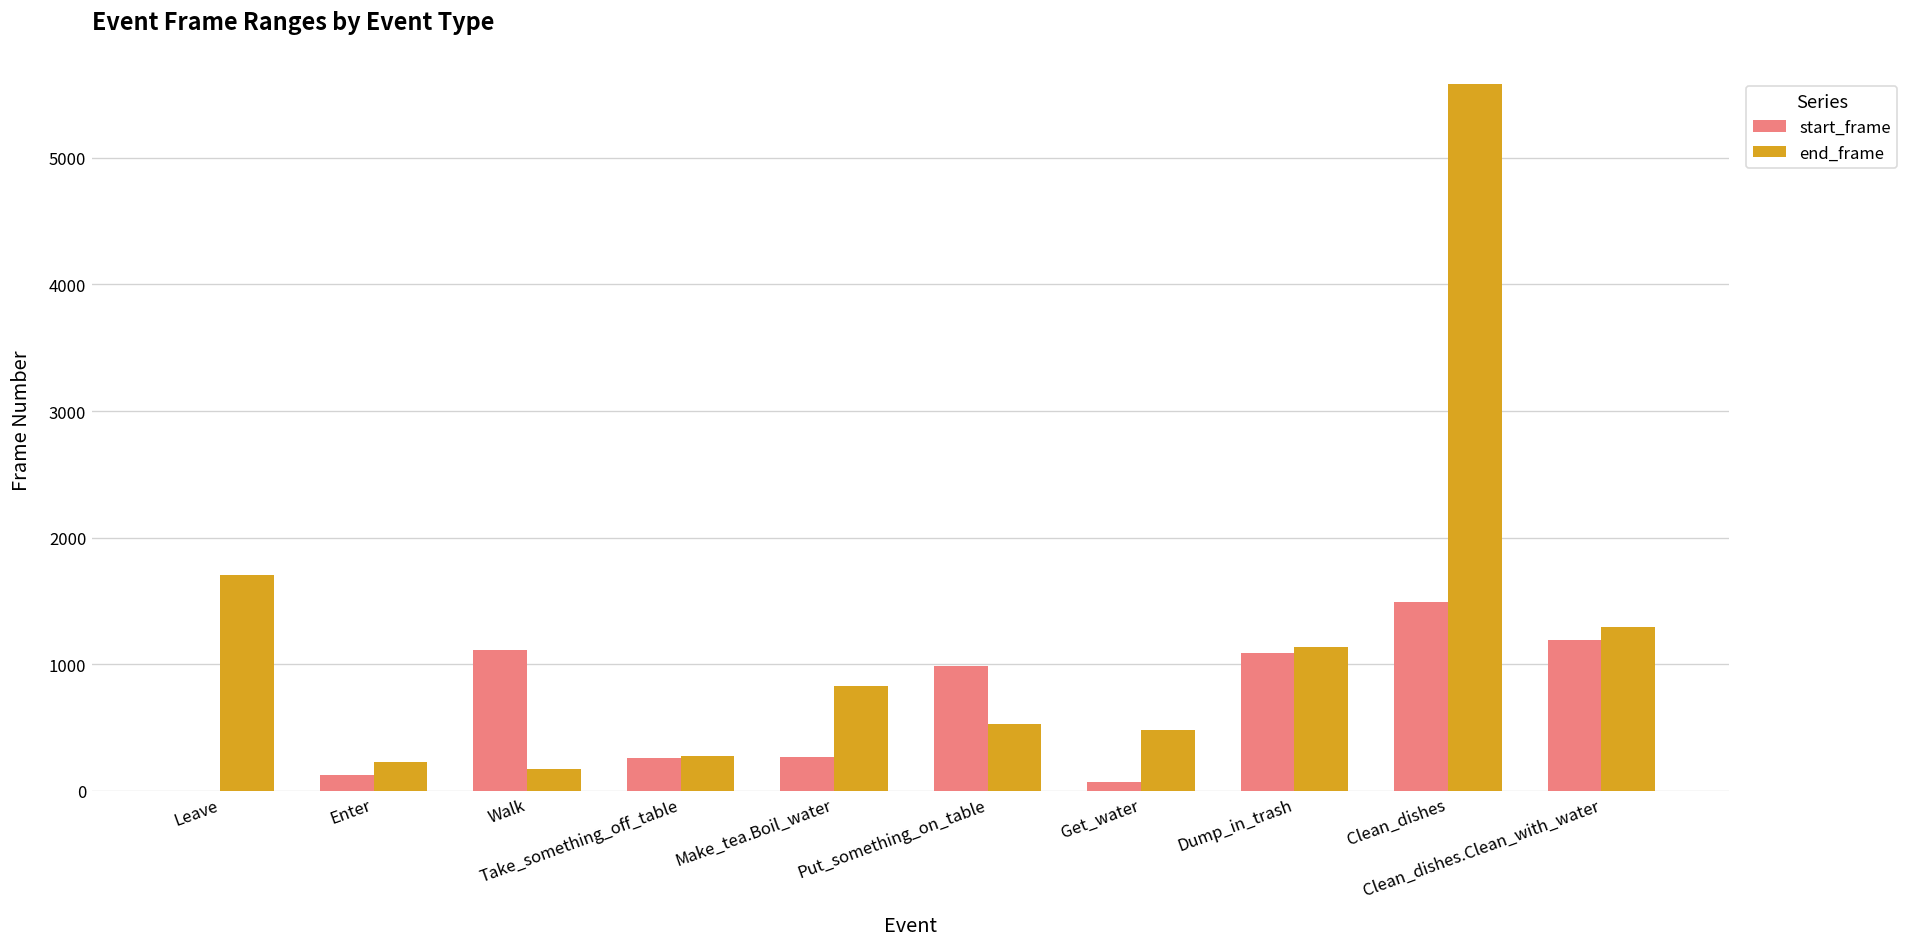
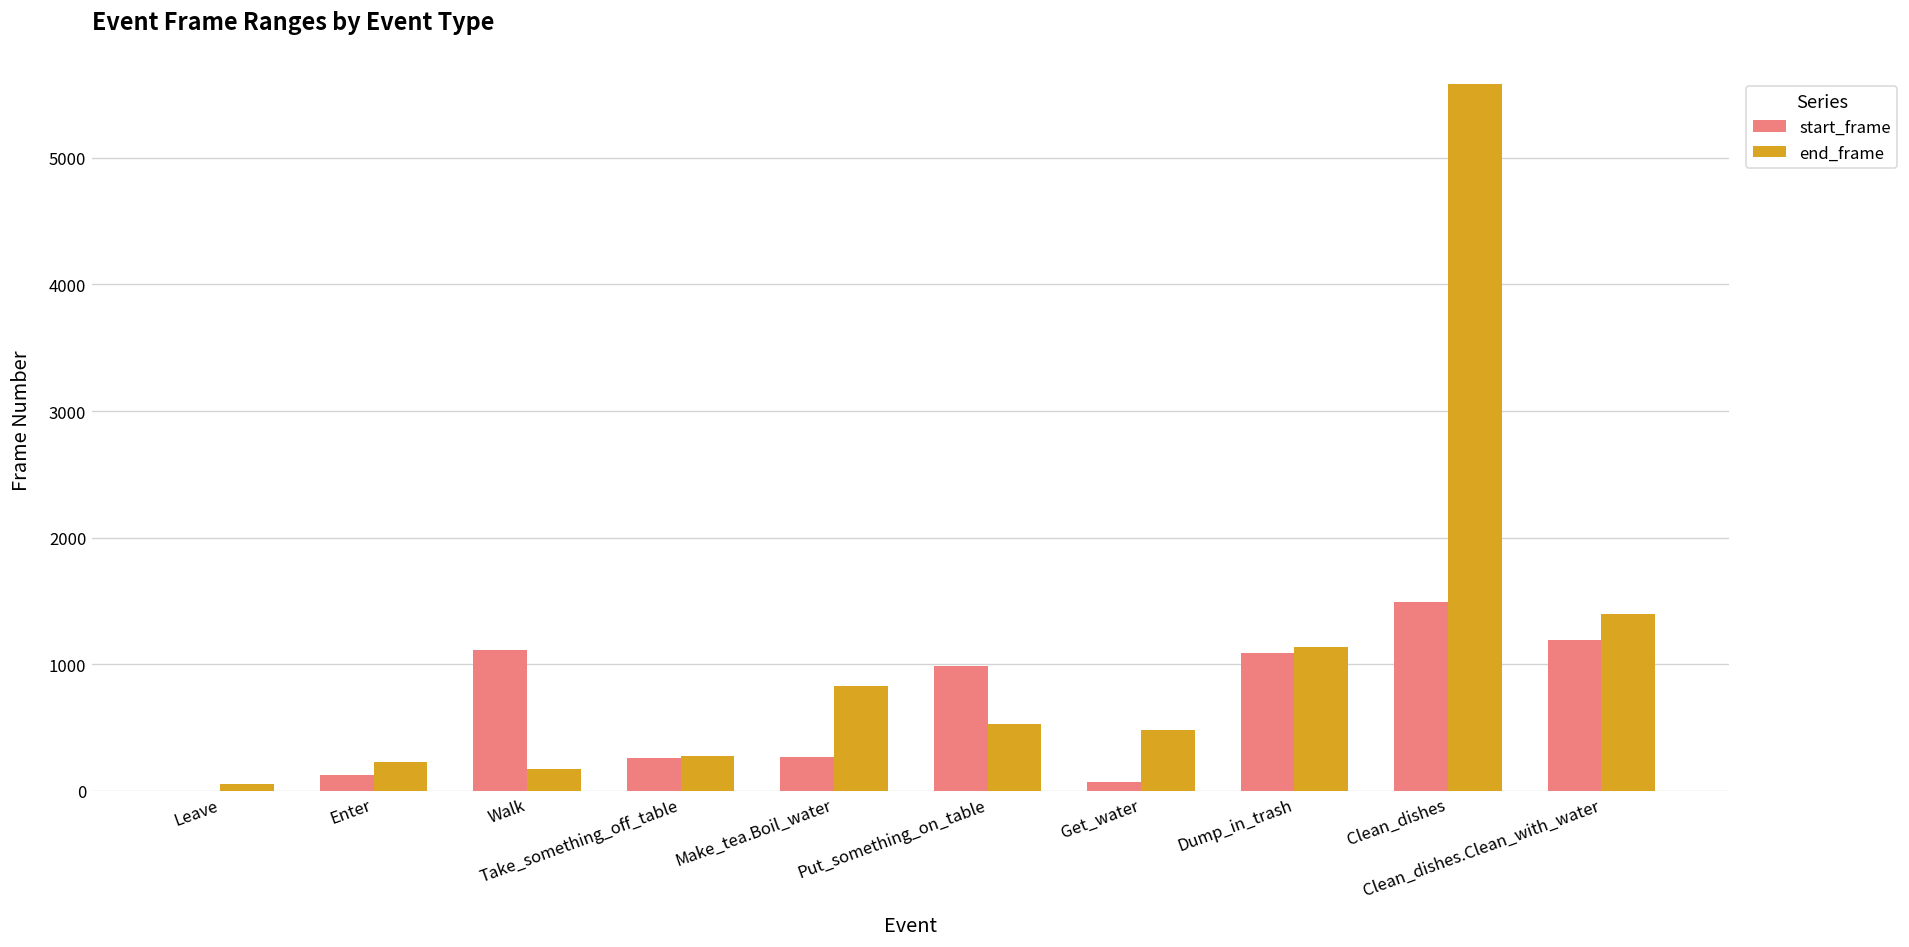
  {
    "start_frame": {
      "Leave": 0,
      "Enter": 130,
      "Walk": 1110,
      "Take_something_off_table": 260,
      "Make_tea.Boil_water": 270,
      "Put_something_on_table": 990,
      "Get_water": 70,
      "Dump_in_trash": 1090,
      "Clean_dishes": 1500,
      "Clean_dishes.Clean_with_water": 1190
    },
    "end_frame": {
-     "Leave": 1700,
+     "Leave": 60,
      "Enter": 230,
      "Walk": 180,
      "Take_something_off_table": 270,
      "Make_tea.Boil_water": 830,
      "Put_something_on_table": 530,
      "Get_water": 480,
      "Dump_in_trash": 1130,
      "Clean_dishes": 5580,
-     "Clean_dishes.Clean_with_water": 1290
+     "Clean_dishes.Clean_with_water": 1400
    }
  }
